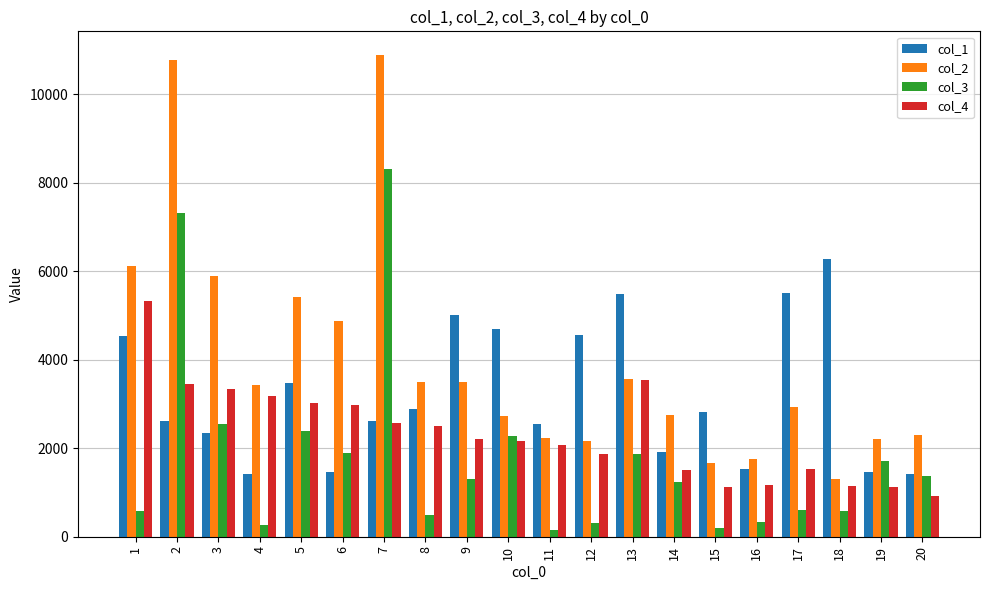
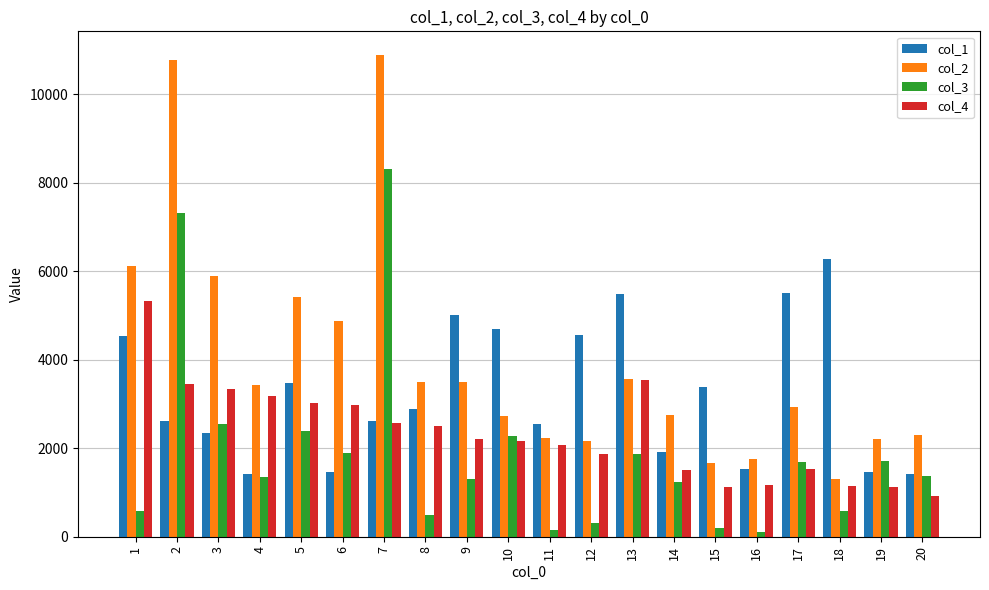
  {
    "col_1": {
      "1": 4500,
      "2": 2600,
      "3": 2300,
      "4": 1400,
      "5": 3500,
      "6": 1500,
      "7": 2600,
      "8": 2900,
      "9": 5000,
      "10": 4700,
      "11": 2500,
      "12": 4600,
      "13": 5500,
      "14": 1900,
-     "15": 2800,
+     "15": 3400,
      "16": 1500,
      "17": 5500,
      "18": 6300,
      "19": 1500,
      "20": 1400
    },
    "col_2": {
      "1": 6100,
      "2": 10800,
      "3": 5900,
      "4": 3400,
      "5": 5400,
      "6": 4900,
      "7": 10900,
      "8": 3500,
      "9": 3500,
      "10": 2700,
      "11": 2200,
      "12": 2200,
      "13": 3600,
      "14": 2800,
      "15": 1700,
      "16": 1800,
      "17": 2900,
      "18": 1300,
      "19": 2200,
      "20": 2300
    },
    "col_3": {
      "1": 600,
      "2": 7300,
      "3": 2500,
-     "4": 300,
+     "4": 1400,
      "5": 2400,
      "6": 1900,
      "7": 8300,
      "8": 500,
      "9": 1300,
      "10": 2300,
      "11": 200,
      "12": 300,
      "13": 1900,
      "14": 1200,
      "15": 200,
-     "16": 300,
-     "17": 600,
+     "16": 100,
+     "17": 1700,
      "18": 600,
      "19": 1700,
      "20": 1400
    },
    "col_4": {
      "1": 5300,
      "2": 3400,
      "3": 3300,
      "4": 3200,
      "5": 3000,
      "6": 3000,
      "7": 2600,
      "8": 2500,
      "9": 2200,
      "10": 2200,
      "11": 2100,
      "12": 1900,
      "13": 3500,
      "14": 1500,
      "15": 1100,
      "16": 1200,
      "17": 1500,
      "18": 1200,
      "19": 1100,
      "20": 900
    }
  }
